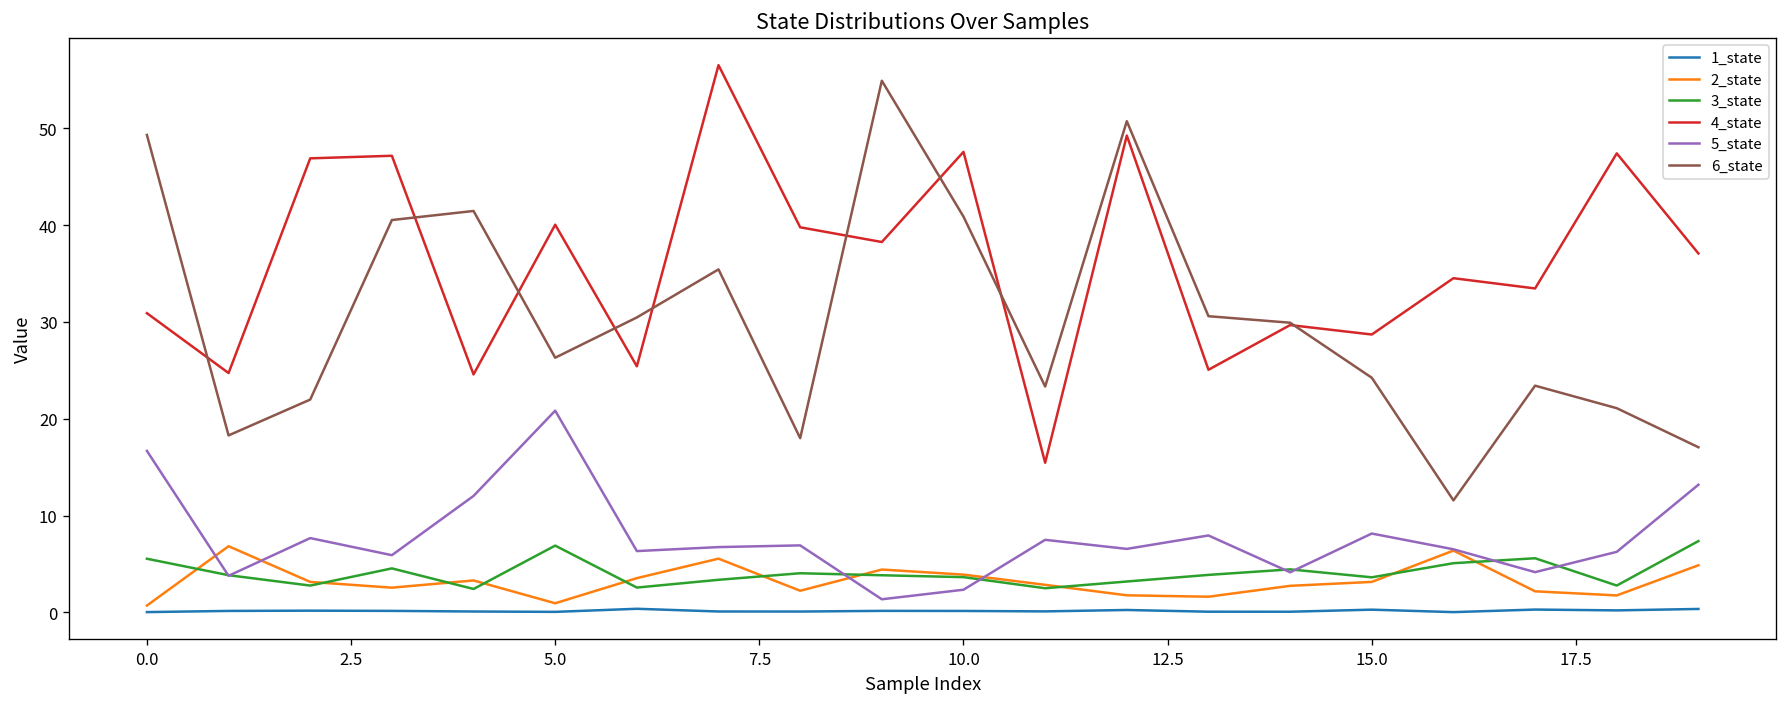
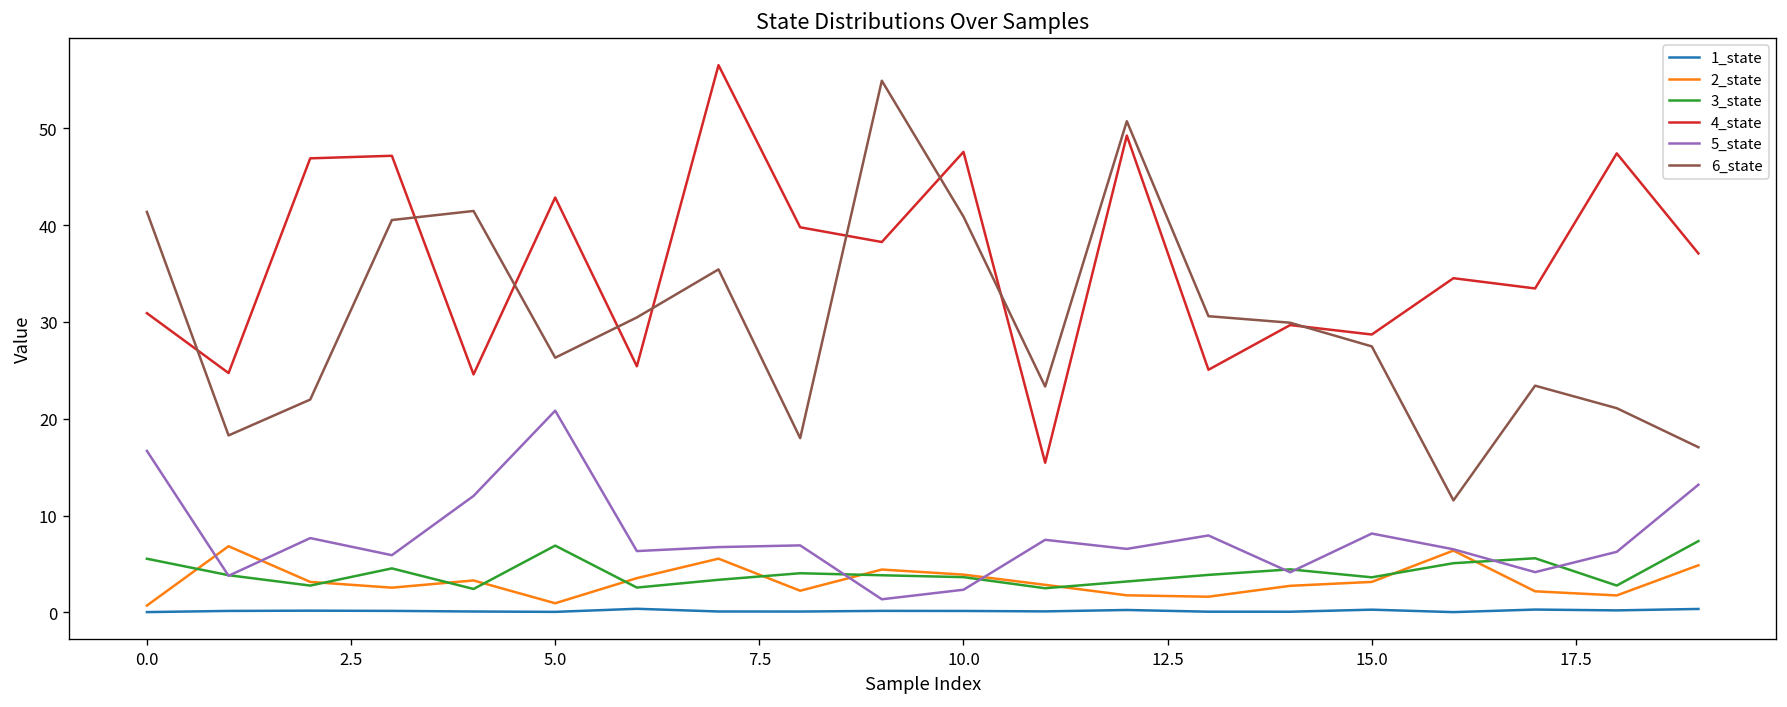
  {
    "1_state": {
      "0.0": 0,
      "5.0": 0,
      "10.0": 0,
      "15.0": 0
    },
    "2_state": {
      "0.0": 1,
      "5.0": 1,
      "15.0": 3
    },
    "3_state": {
      "0.0": 6,
      "5.0": 7,
      "15.0": 4
    },
    "4_state": {
      "0.0": 31,
-     "5.0": 40,
+     "5.0": 43,
      "10.0": 48,
      "15.0": 29
    },
    "5_state": {
      "0.0": 17,
      "5.0": 21,
      "10.0": 2,
      "15.0": 8
    },
    "6_state": {
-     "0.0": 49,
+     "0.0": 41,
      "5.0": 26,
      "10.0": 41,
-     "15.0": 24
+     "15.0": 27
    }
  }
